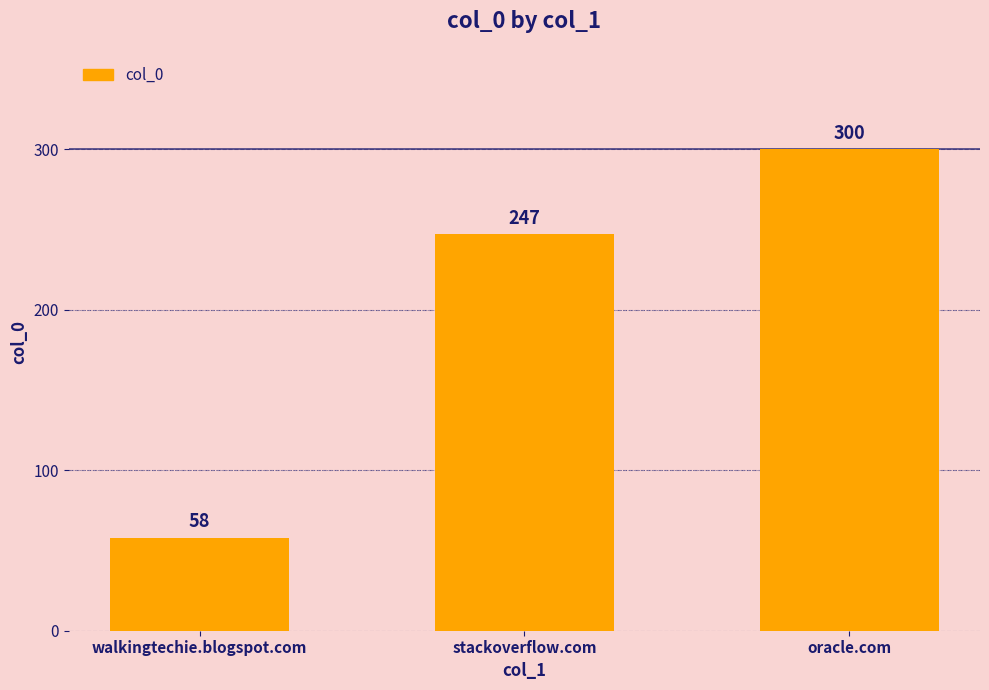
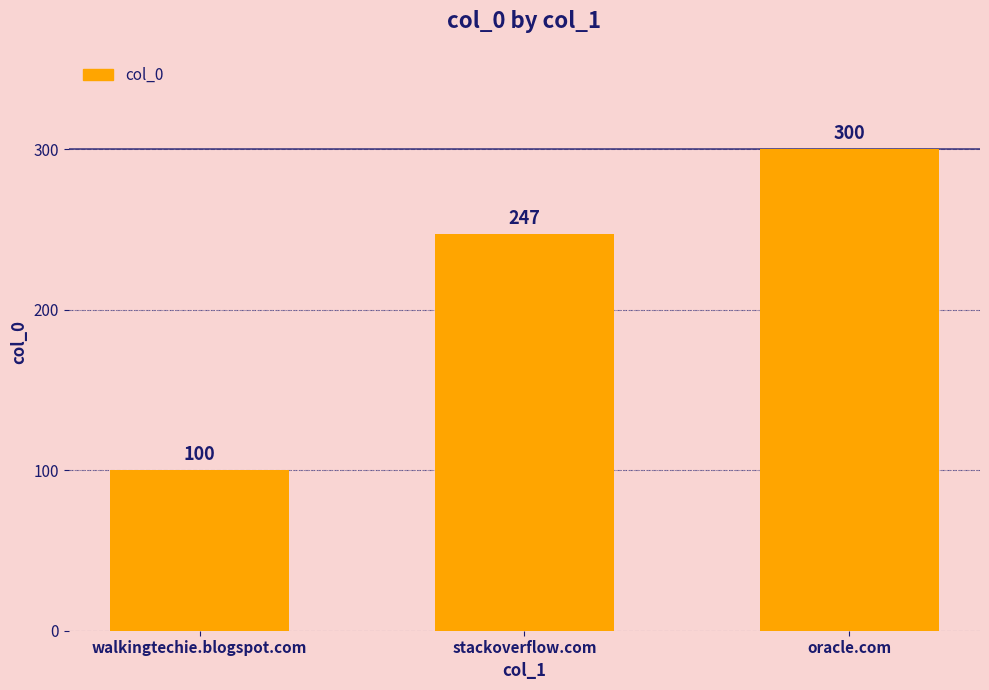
  {
-   "walkingtechie.blogspot.com": 58,
+   "walkingtechie.blogspot.com": 100,
    "stackoverflow.com": 247,
    "oracle.com": 300
  }
